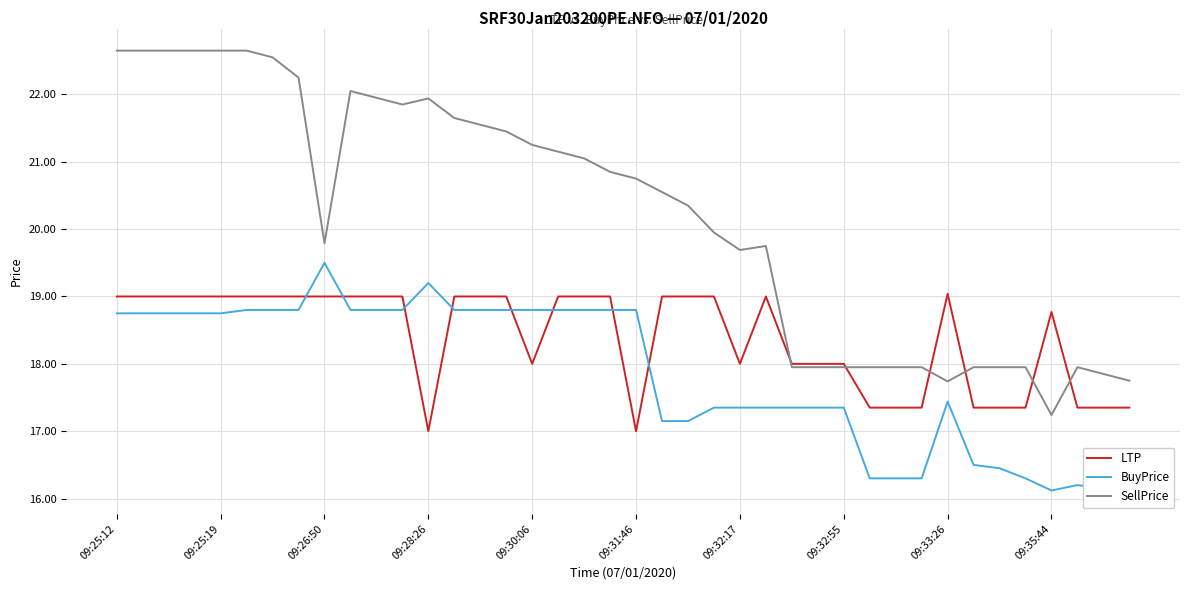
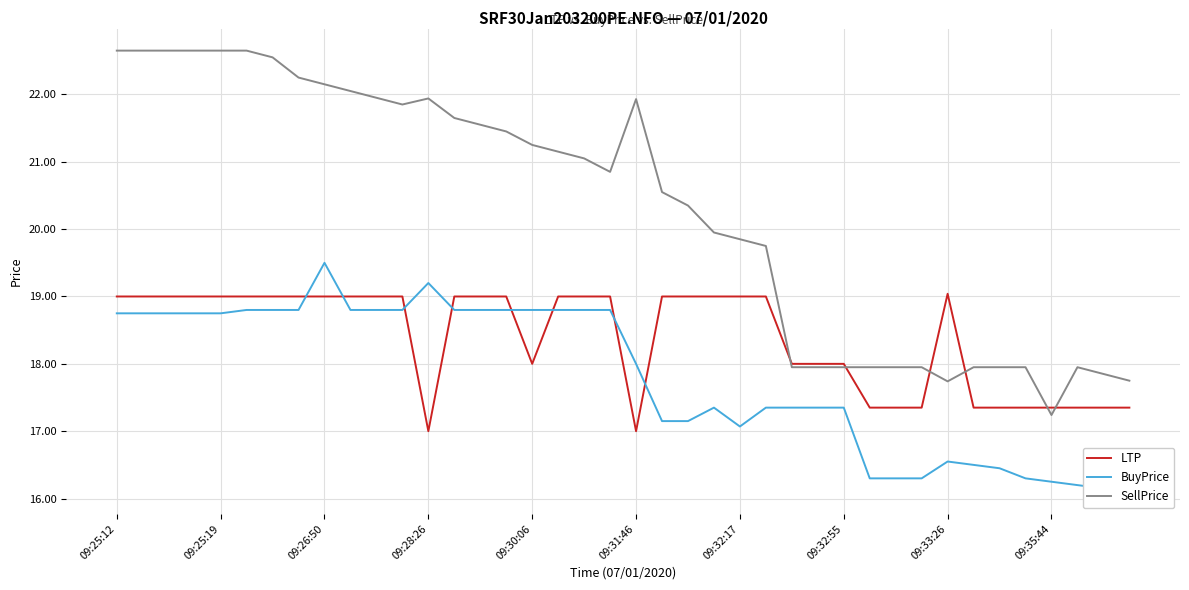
  {
    "LTP": {
      "09:25:19": 19.0,
      "09:26:50": 19.0,
      "09:28:26": 17.0,
      "09:30:06": 18.0,
      "09:31:46": 17.0,
-     "09:32:17": 18,
+     "09:32:17": 19,
      "09:32:55": 18.0,
      "09:33:26": 19.0,
-     "09:35:44": 18.8
+     "09:35:44": 17.4
    },
    "BuyPrice": {
      "09:25:19": 18.8,
      "09:26:50": 19.5,
      "09:28:26": 19.2,
      "09:30:06": 18.8,
-     "09:31:46": 18.8,
-     "09:32:17": 17.4,
+     "09:31:46": 18.0,
+     "09:32:17": 17.1,
      "09:32:55": 17.4,
-     "09:33:26": 17.4,
-     "09:35:44": 16.1
+     "09:33:26": 16.6,
+     "09:35:44": 16.3
    },
    "SellPrice": {
      "09:25:19": 22.7,
-     "09:26:50": 19.8,
+     "09:26:50": 22.2,
      "09:28:26": 21.9,
      "09:30:06": 21.3,
-     "09:31:46": 20.8,
-     "09:32:17": 19.7,
+     "09:31:46": 21.9,
+     "09:32:17": 19.9,
      "09:32:55": 18.0,
      "09:33:26": 17.7,
      "09:35:44": 17.2
    }
  }
